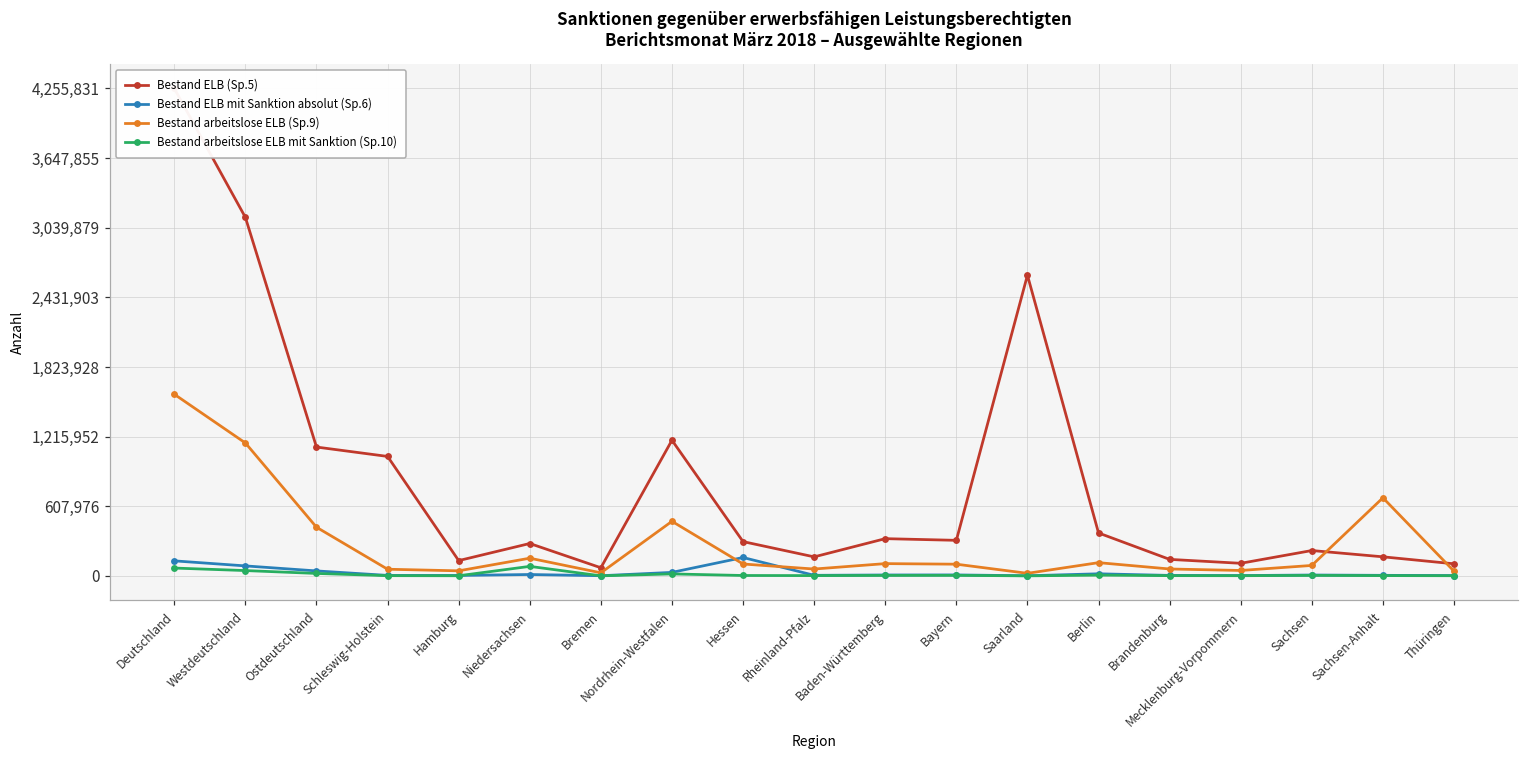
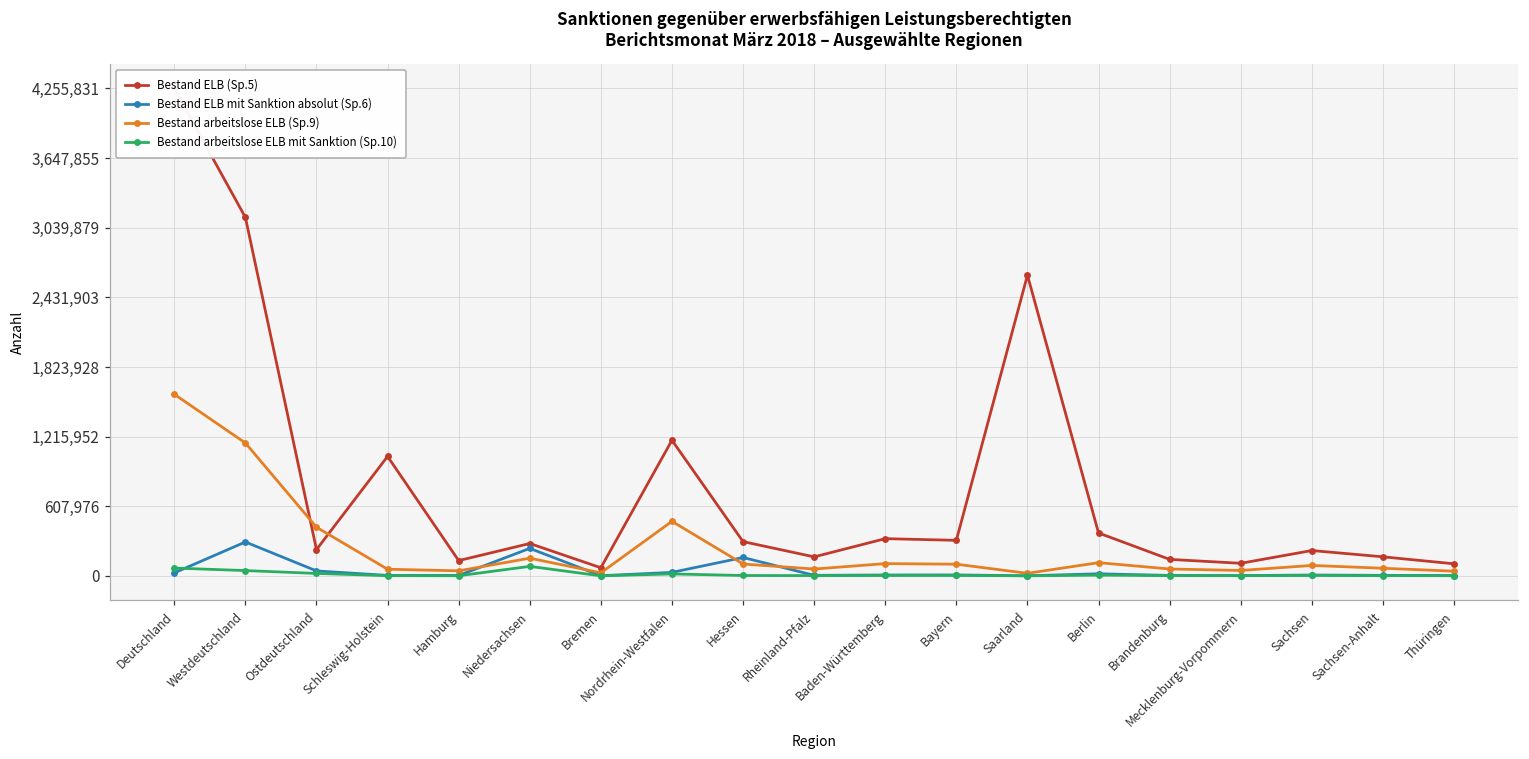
  {
    "Bestand ELB (Sp.5)": {
      "Westdeutschland": "3,130,000",
-     "Ostdeutschland": "1,130,000",
+     "Ostdeutschland": "230,000",
      "Schleswig-Holstein": "1,040,000",
      "Hamburg": "130,000",
      "Niedersachsen": "280,000",
      "Bremen": "70,000",
      "Nordrhein-Westfalen": "1,180,000",
      "Hessen": "300,000",
      "Rheinland-Pfalz": "170,000",
      "Baden-Württemberg": "330,000",
      "Bayern": "310,000",
      "Saarland": "2,630,000",
      "Berlin": "380,000",
      "Brandenburg": "140,000",
      "Mecklenburg-Vorpommern": "110,000",
      "Sachsen": "220,000",
      "Sachsen-Anhalt": "170,000",
      "Thüringen": "110,000"
    },
    "Bestand ELB mit Sanktion absolut (Sp.6)": {
-     "Deutschland": "130,000",
-     "Westdeutschland": "90,000",
-     "Niedersachsen": "10,000",
+     "Deutschland": "30,000",
+     "Westdeutschland": "300,000",
+     "Niedersachsen": "240,000",
      "Hessen": "160,000"
    },
    "Bestand arbeitslose ELB (Sp.9)": {
      "Deutschland": "1,590,000",
      "Westdeutschland": "1,160,000",
      "Ostdeutschland": "430,000",
      "Schleswig-Holstein": "60,000",
      "Hamburg": "40,000",
      "Niedersachsen": "160,000",
      "Bremen": "30,000",
      "Nordrhein-Westfalen": "480,000",
      "Hessen": "100,000",
      "Rheinland-Pfalz": "60,000",
      "Baden-Württemberg": "110,000",
      "Bayern": "100,000",
      "Berlin": "120,000",
      "Brandenburg": "60,000",
      "Mecklenburg-Vorpommern": "50,000",
      "Sachsen": "90,000",
-     "Sachsen-Anhalt": "680,000",
+     "Sachsen-Anhalt": "70,000",
      "Thüringen": "40,000"
    },
    "Bestand arbeitslose ELB mit Sanktion (Sp.10)": {
      "Deutschland": "70,000",
      "Westdeutschland": "50,000",
      "Niedersachsen": "80,000",
      "Hessen": "0"
    }
  }
